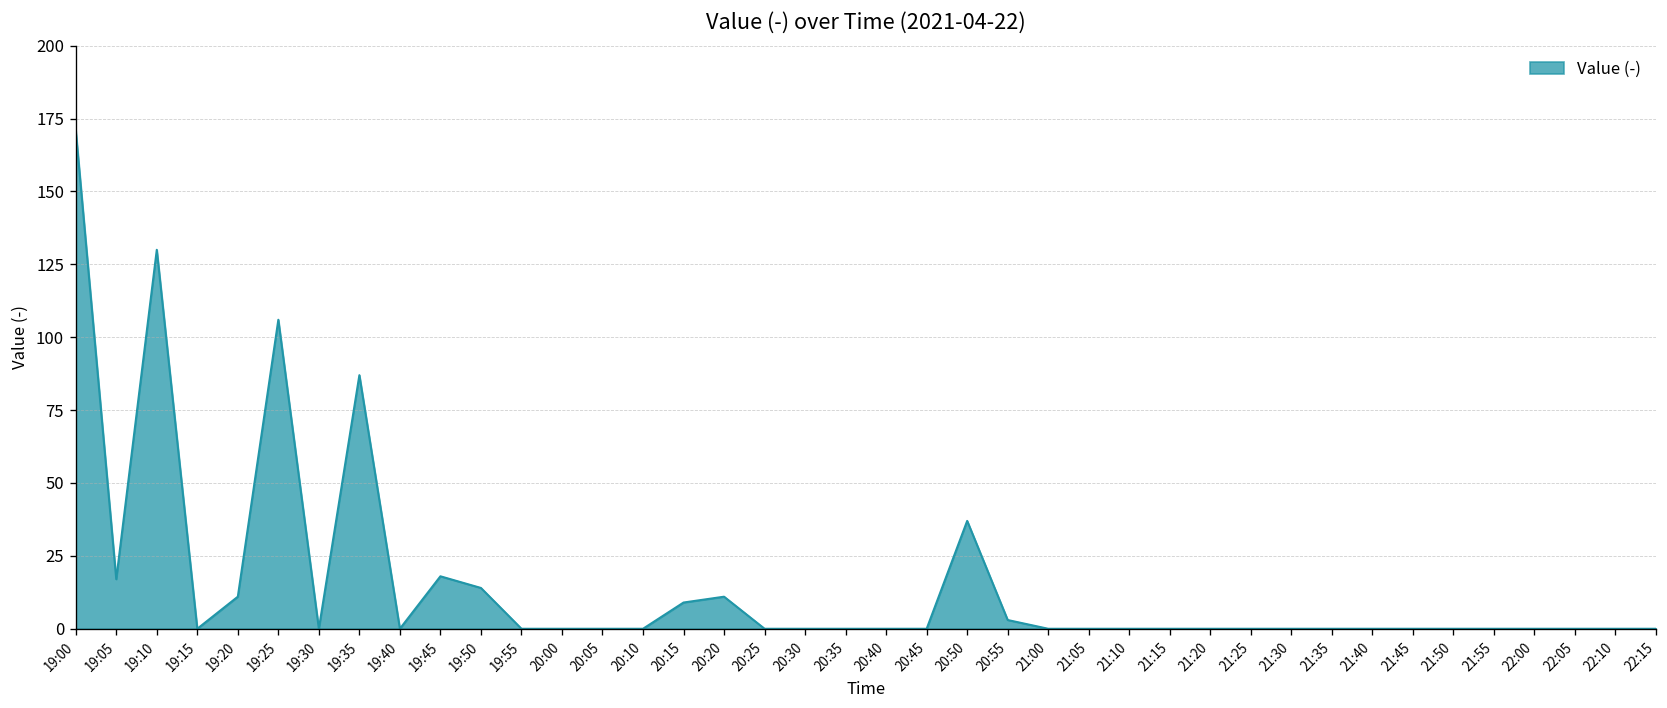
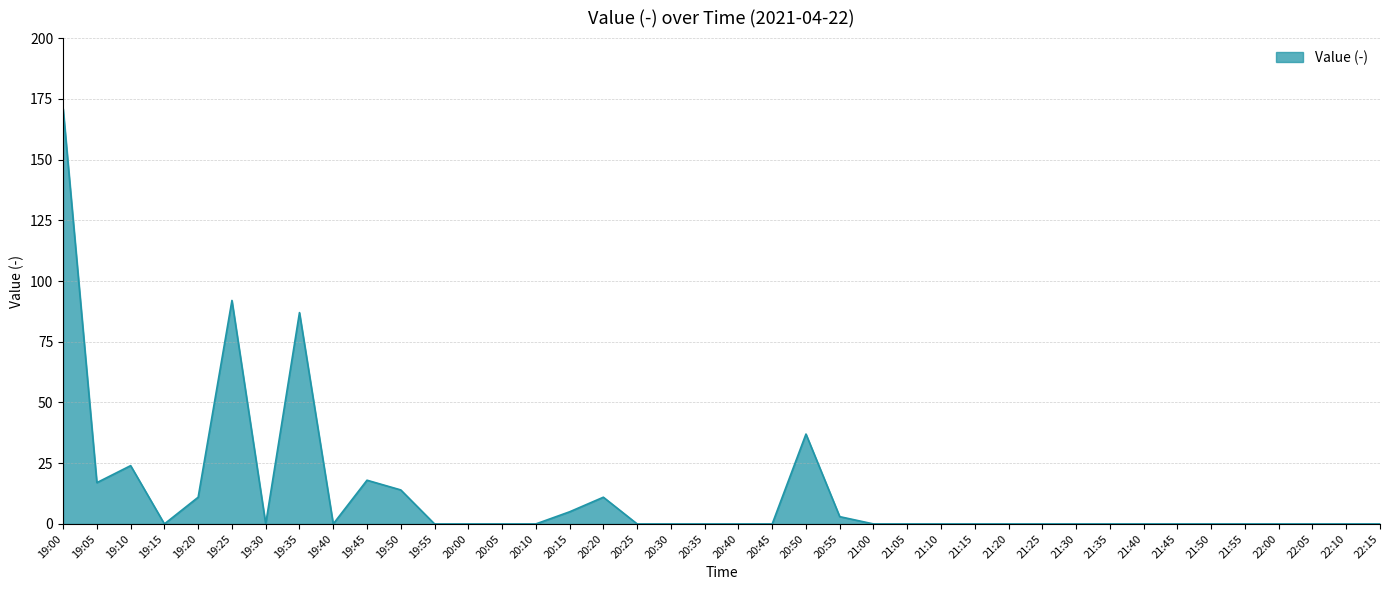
  {
    "19:00": 171,
    "19:05": 17,
-   "19:10": 130,
+   "19:10": 24,
    "19:15": 0,
    "19:20": 11,
-   "19:25": 106,
+   "19:25": 92,
    "19:30": 0,
    "19:35": 87,
    "19:40": 0,
    "19:45": 18,
    "19:50": 14,
    "19:55": 0,
    "20:00": 0,
    "20:05": 0,
    "20:10": 0,
-   "20:15": 9,
+   "20:15": 5,
    "20:20": 11,
    "20:25": 0,
    "20:30": 0,
    "20:35": 0,
    "20:40": 0,
    "20:45": 0,
    "20:50": 37,
    "20:55": 3,
    "21:00": 0,
    "21:05": 0,
    "21:10": 0,
    "21:15": 0,
    "21:20": 0,
    "21:25": 0,
    "21:30": 0,
    "21:35": 0,
    "21:40": 0,
    "21:45": 0,
    "21:50": 0,
    "21:55": 0,
    "22:00": 0,
    "22:05": 0,
    "22:10": 0,
    "22:15": 0
  }
